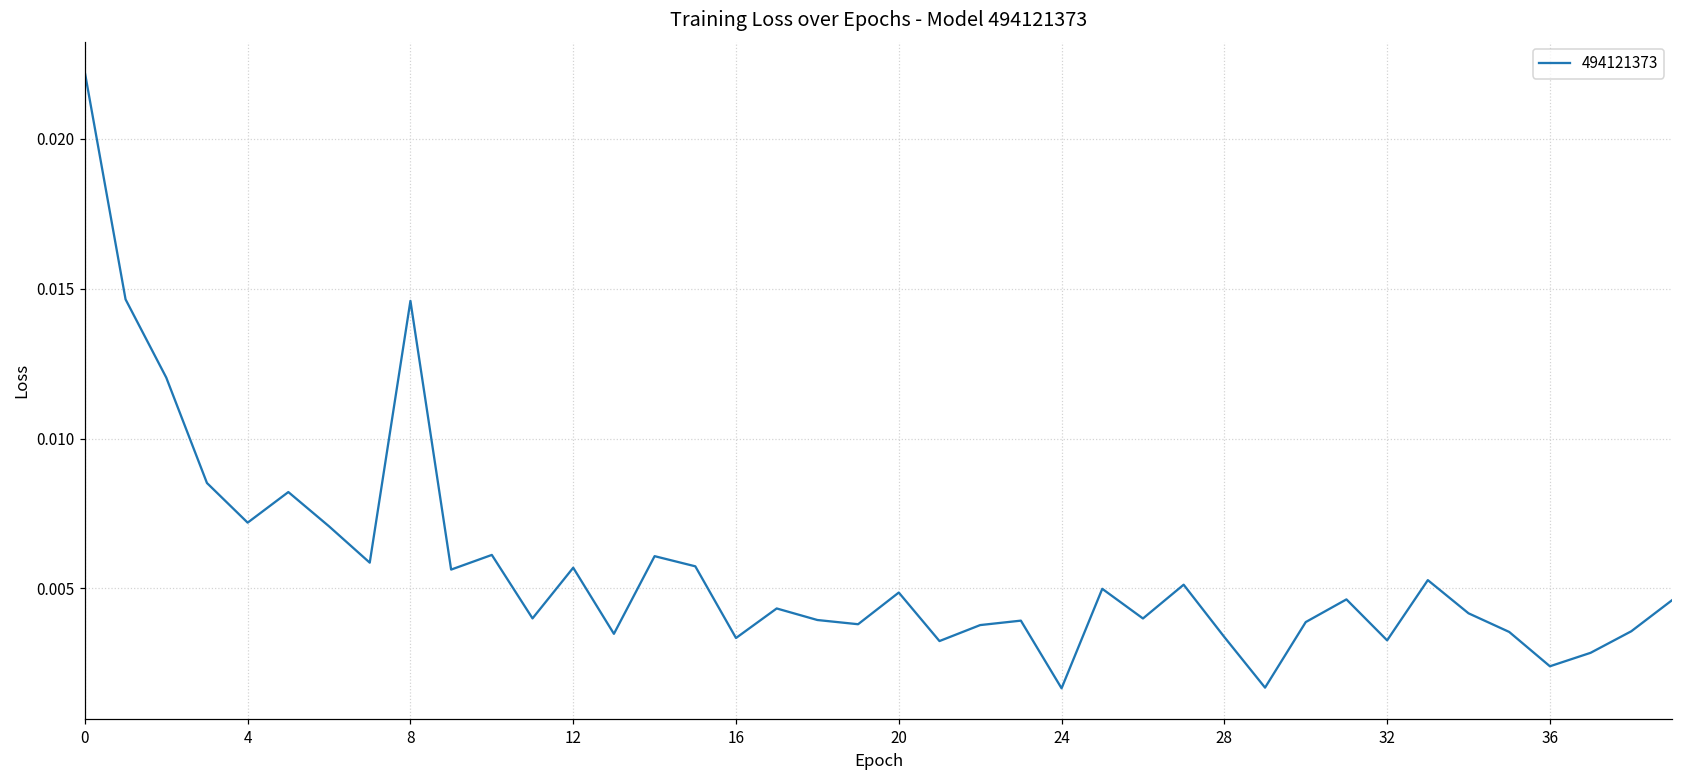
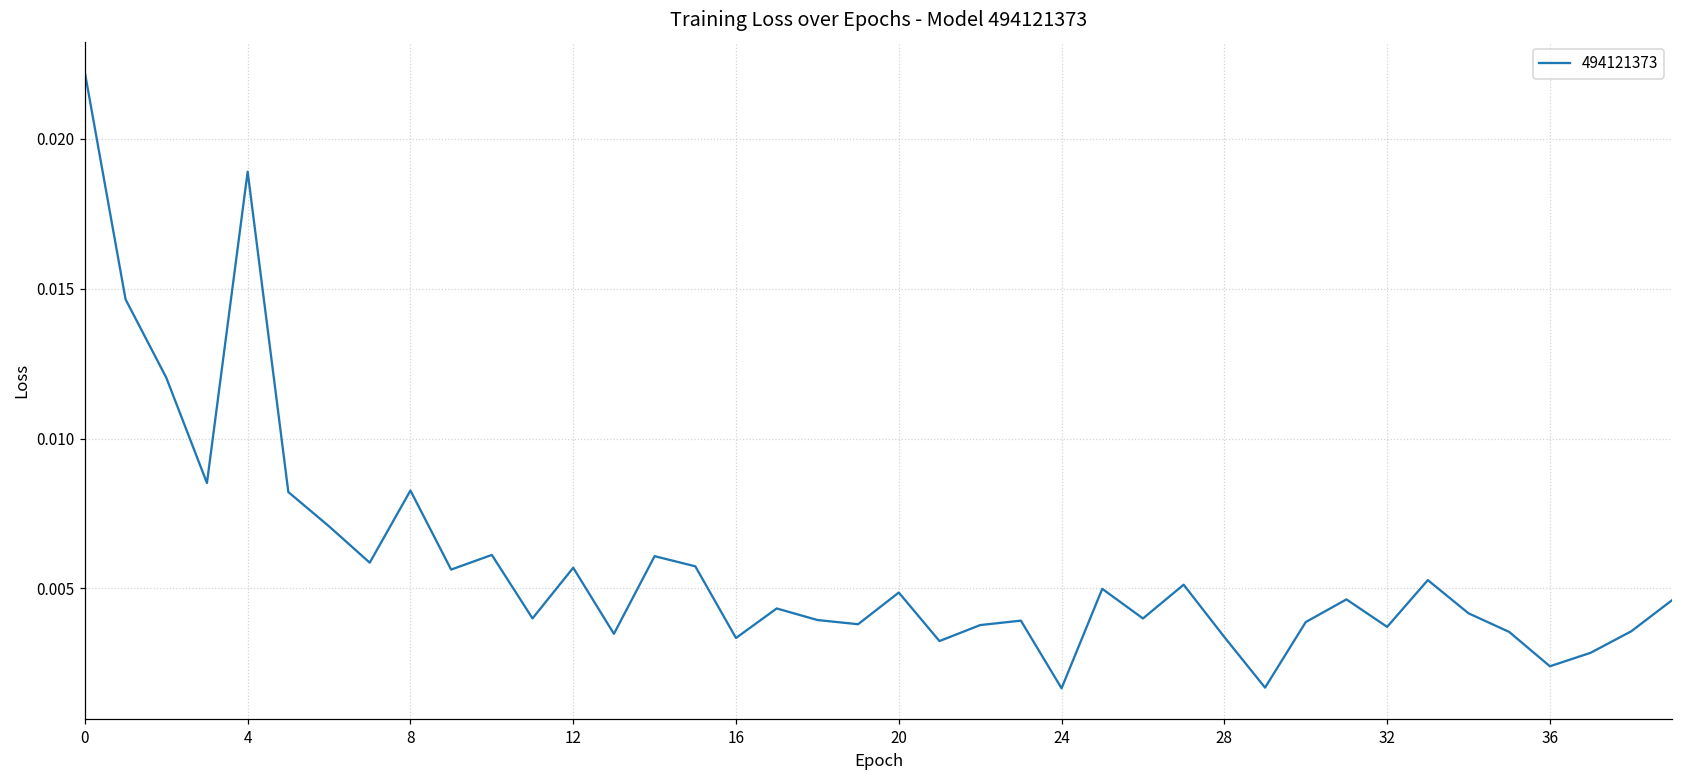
  {
    "0": 0.0222,
-   "4": 0.0072,
-   "8": 0.0146,
+   "4": 0.0189,
+   "8": 0.0083,
    "12": 0.0057,
    "16": 0.0033,
    "20": 0.0049,
    "24": 0.0017,
    "28": 0.0034,
-   "32": 0.0033,
+   "32": 0.0037,
    "36": 0.0024
  }
